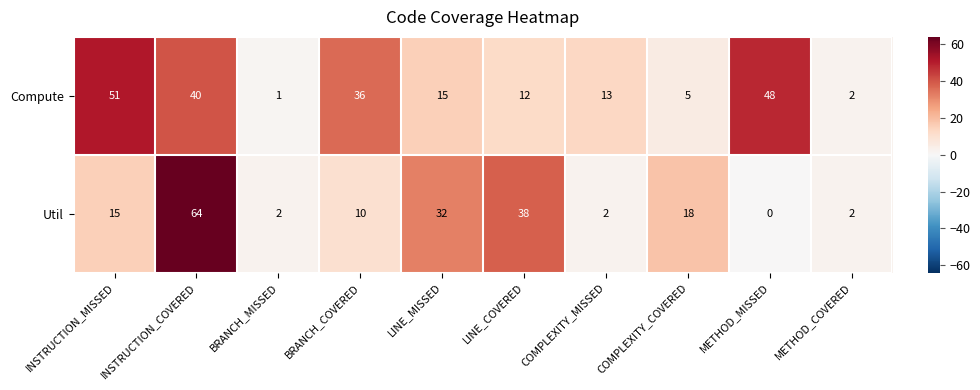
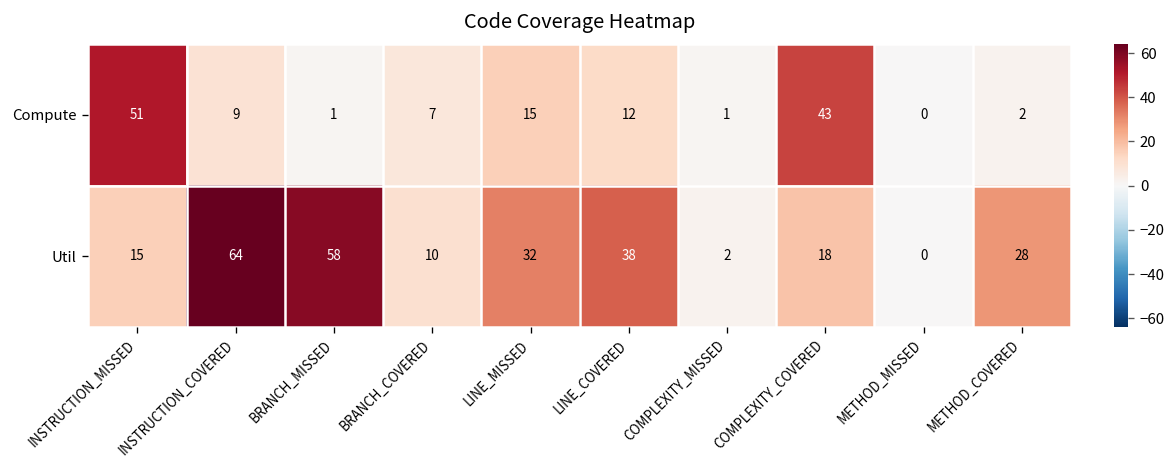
  {
    "Compute": {
      "INSTRUCTION_MISSED": 51,
-     "INSTRUCTION_COVERED": 40,
+     "INSTRUCTION_COVERED": 9,
      "BRANCH_MISSED": 1,
-     "BRANCH_COVERED": 36,
+     "BRANCH_COVERED": 7,
      "LINE_MISSED": 15,
      "LINE_COVERED": 12,
-     "COMPLEXITY_MISSED": 13,
-     "COMPLEXITY_COVERED": 5,
-     "METHOD_MISSED": 48,
+     "COMPLEXITY_MISSED": 1,
+     "COMPLEXITY_COVERED": 43,
+     "METHOD_MISSED": 0,
      "METHOD_COVERED": 2
    },
    "Util": {
      "INSTRUCTION_MISSED": 15,
      "INSTRUCTION_COVERED": 64,
-     "BRANCH_MISSED": 2,
+     "BRANCH_MISSED": 58,
      "BRANCH_COVERED": 10,
      "LINE_MISSED": 32,
      "LINE_COVERED": 38,
      "COMPLEXITY_MISSED": 2,
      "COMPLEXITY_COVERED": 18,
      "METHOD_MISSED": 0,
-     "METHOD_COVERED": 2
+     "METHOD_COVERED": 28
    }
  }
